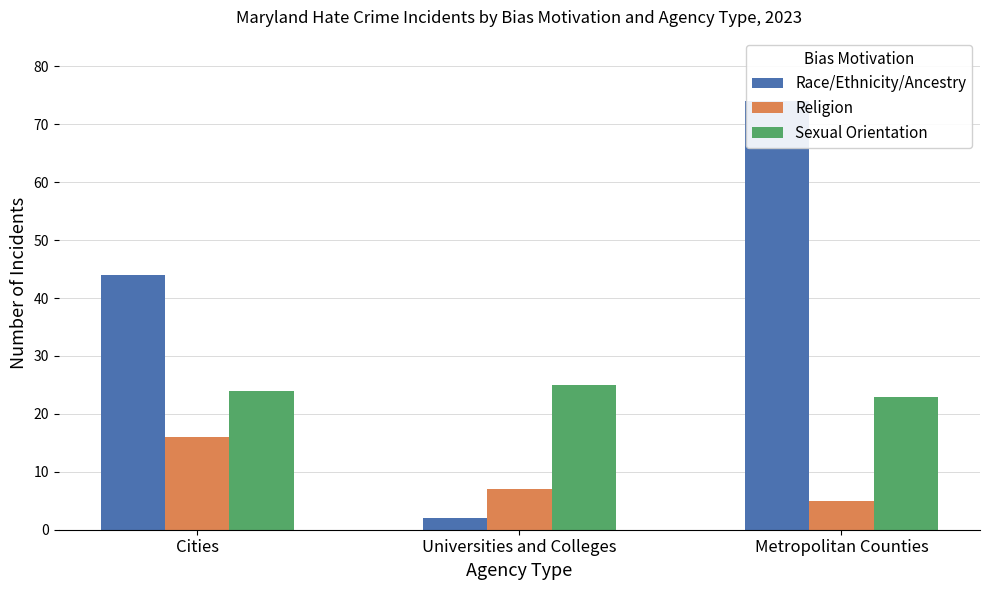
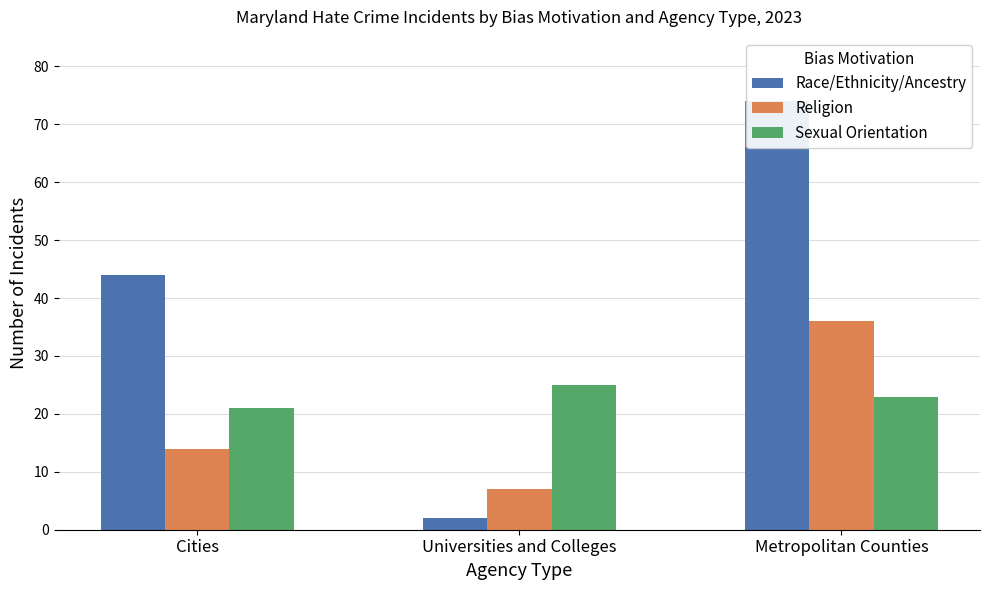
  {
    "Race/Ethnicity/Ancestry": {
      "Cities": 44,
      "Universities and Colleges": 2
    },
    "Religion": {
-     "Cities": 16,
+     "Cities": 14,
      "Universities and Colleges": 7,
-     "Metropolitan Counties": 5
+     "Metropolitan Counties": 36
    },
    "Sexual Orientation": {
-     "Cities": 24,
+     "Cities": 21,
      "Universities and Colleges": 25,
      "Metropolitan Counties": 23
    }
  }
